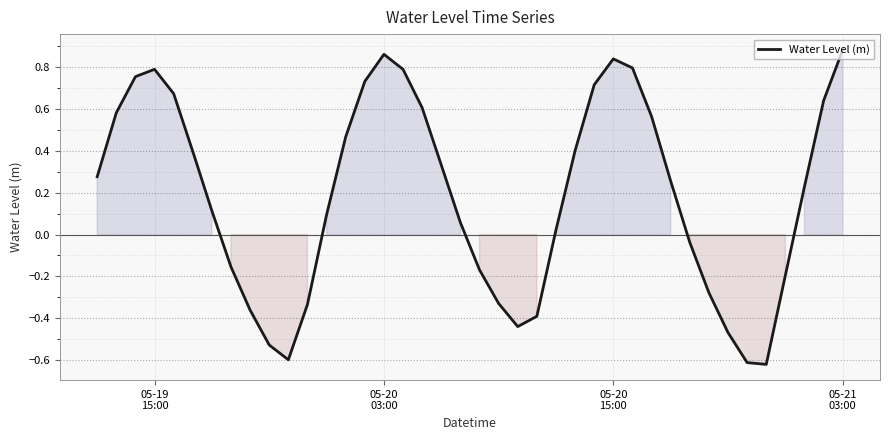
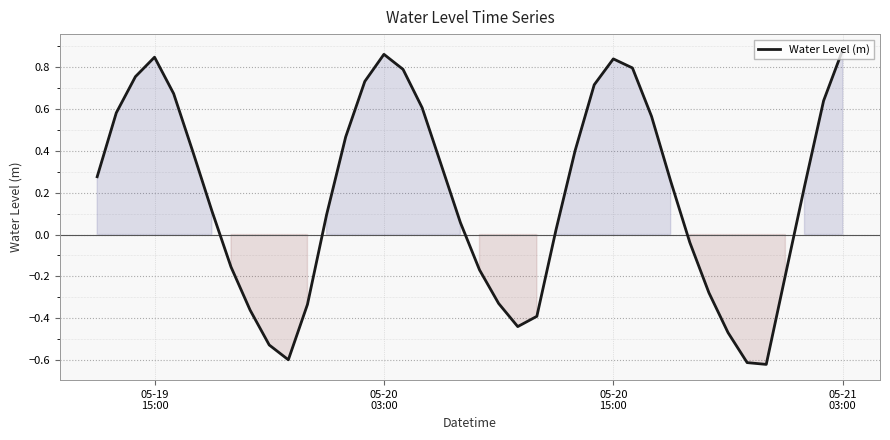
  {
-   "05-19 15:00": 0.79,
+   "05-19 15:00": 0.85,
    "05-20 03:00": 0.86,
    "05-20 15:00": 0.84
  }
